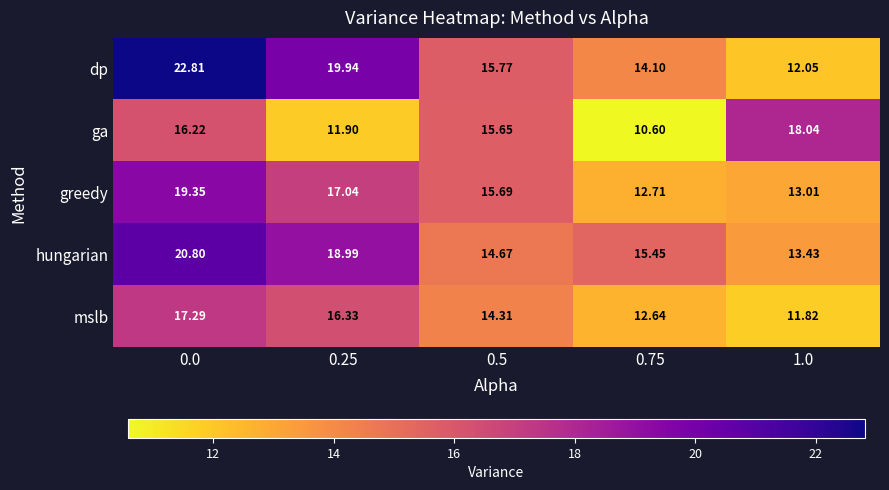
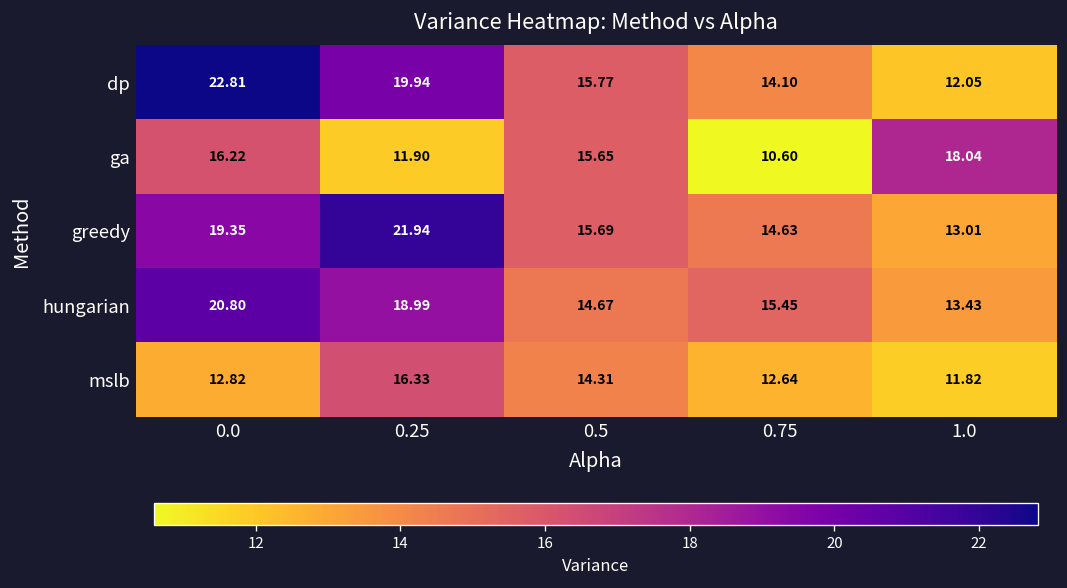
  {
    "dp": {
      "0.0": 22.81,
      "0.25": 19.94,
      "0.5": 15.77,
      "0.75": 14.10,
      "1.0": 12.05
    },
    "ga": {
      "0.0": 16.22,
      "0.25": 11.90,
      "0.5": 15.65,
      "0.75": 10.60,
      "1.0": 18.04
    },
    "greedy": {
      "0.0": 19.35,
-     "0.25": 17.04,
+     "0.25": 21.94,
      "0.5": 15.69,
-     "0.75": 12.71,
+     "0.75": 14.63,
      "1.0": 13.01
    },
    "hungarian": {
      "0.0": 20.80,
      "0.25": 18.99,
      "0.5": 14.67,
      "0.75": 15.45,
      "1.0": 13.43
    },
    "mslb": {
-     "0.0": 17.29,
+     "0.0": 12.82,
      "0.25": 16.33,
      "0.5": 14.31,
      "0.75": 12.64,
      "1.0": 11.82
    }
  }
